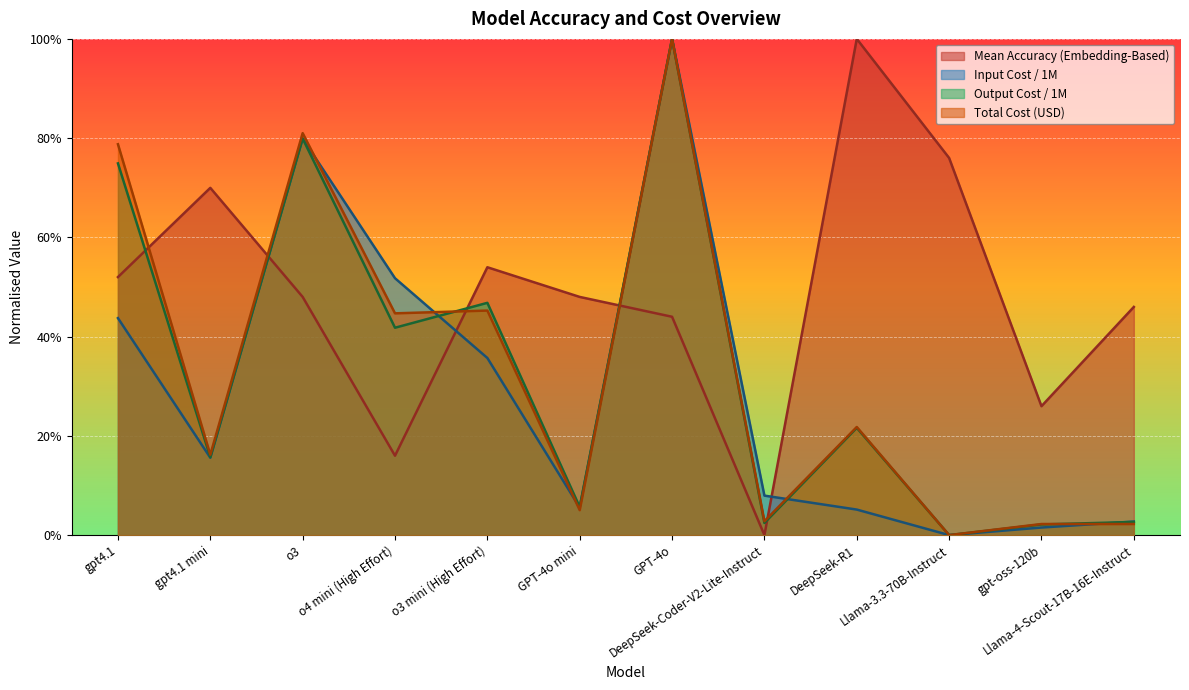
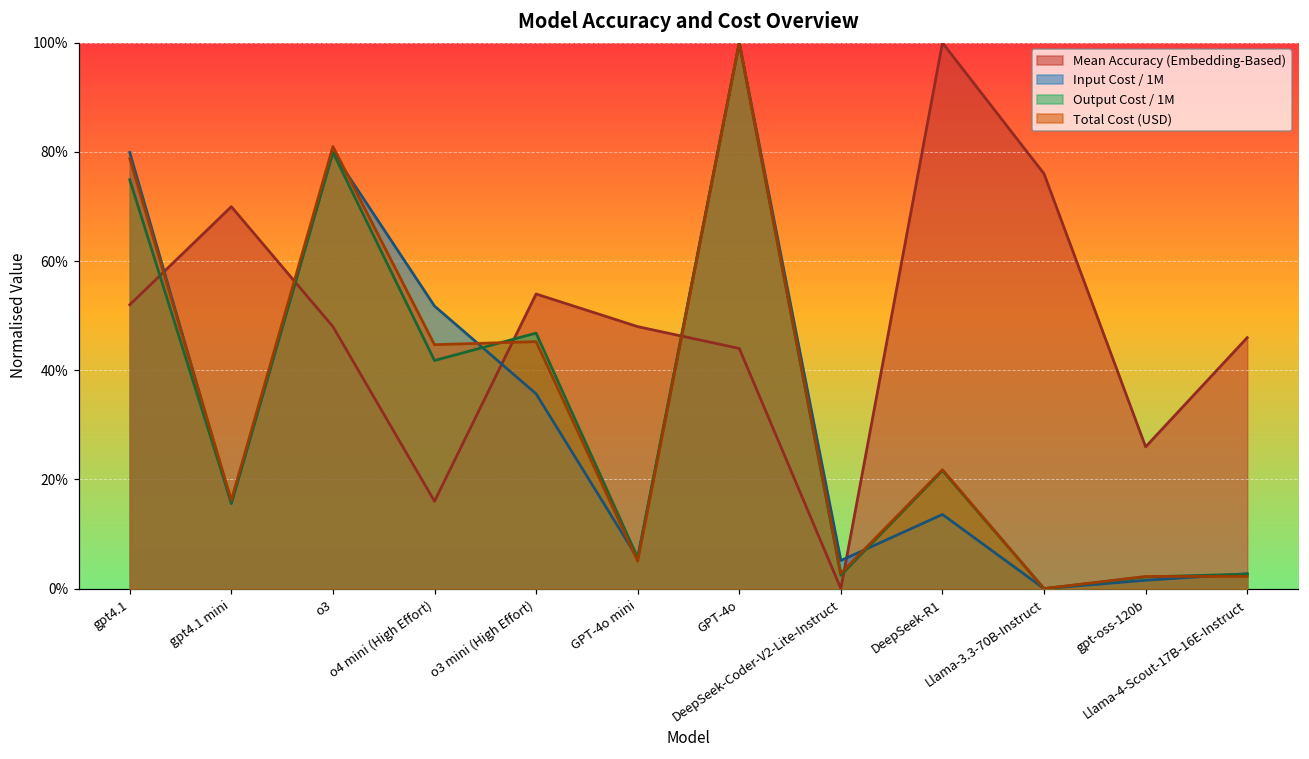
  {
    "Input Cost / 1M": {
-     "gpt4.1": "44%",
+     "gpt4.1": "80%",
      "o4 mini (High Effort)": "52%",
      "o3 mini (High Effort)": "36%",
-     "DeepSeek-Coder-V2-Lite-Instruct": "8%",
-     "DeepSeek-R1": "5%",
+     "DeepSeek-Coder-V2-Lite-Instruct": "5%",
+     "DeepSeek-R1": "14%",
      "gpt-oss-120b": "2%"
    },
    "Output Cost / 1M": {
      "gpt4.1": "75%",
      "o4 mini (High Effort)": "42%",
      "o3 mini (High Effort)": "47%"
    }
  }
